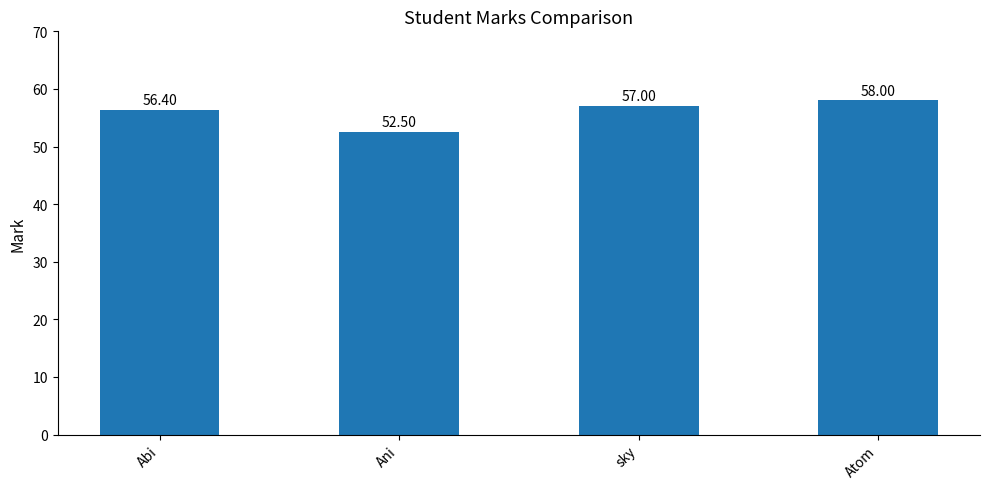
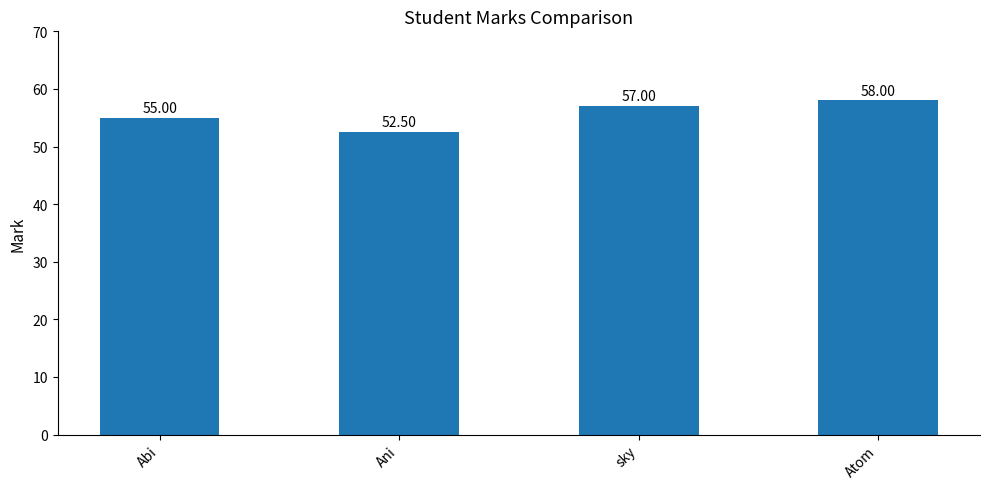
  {
-   "Abi": 56.40,
+   "Abi": 55.00,
    "Ani": 52.50,
    "sky": 57.00,
    "Atom": 58.00
  }
